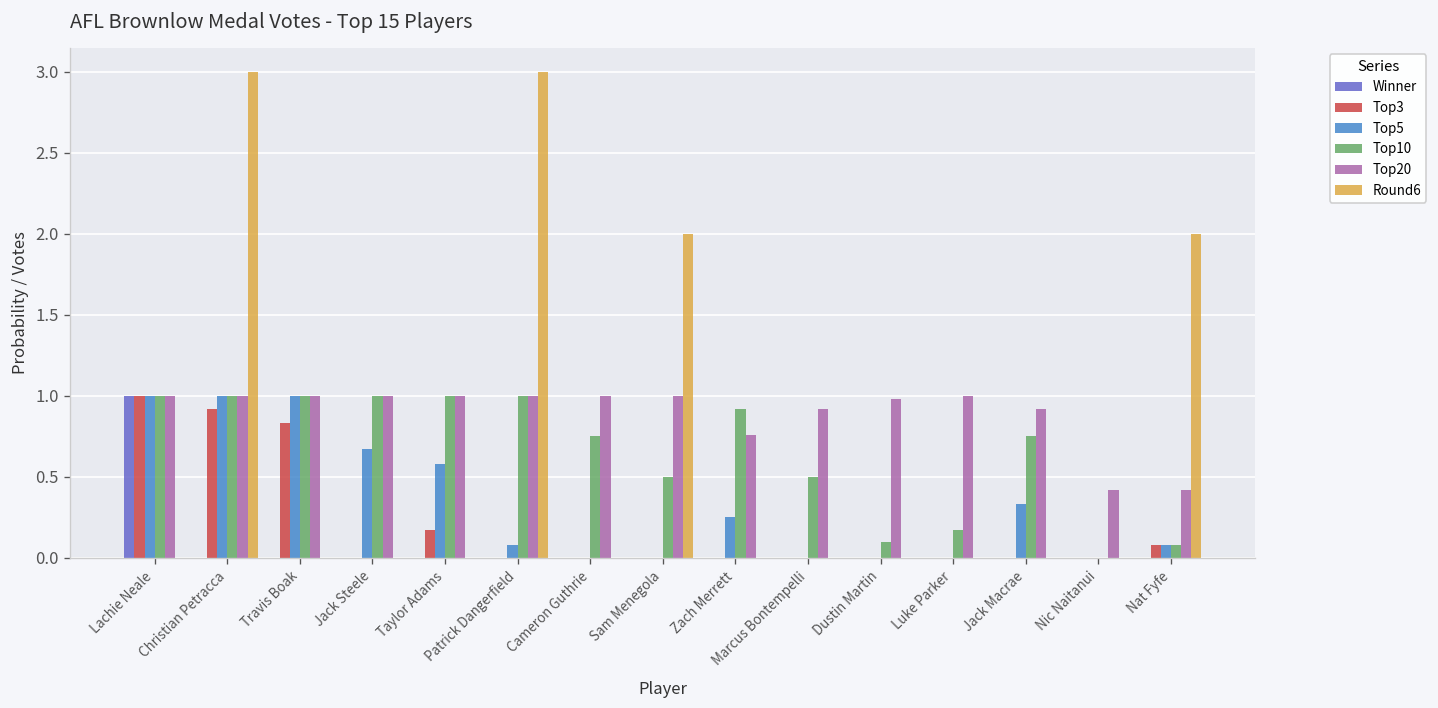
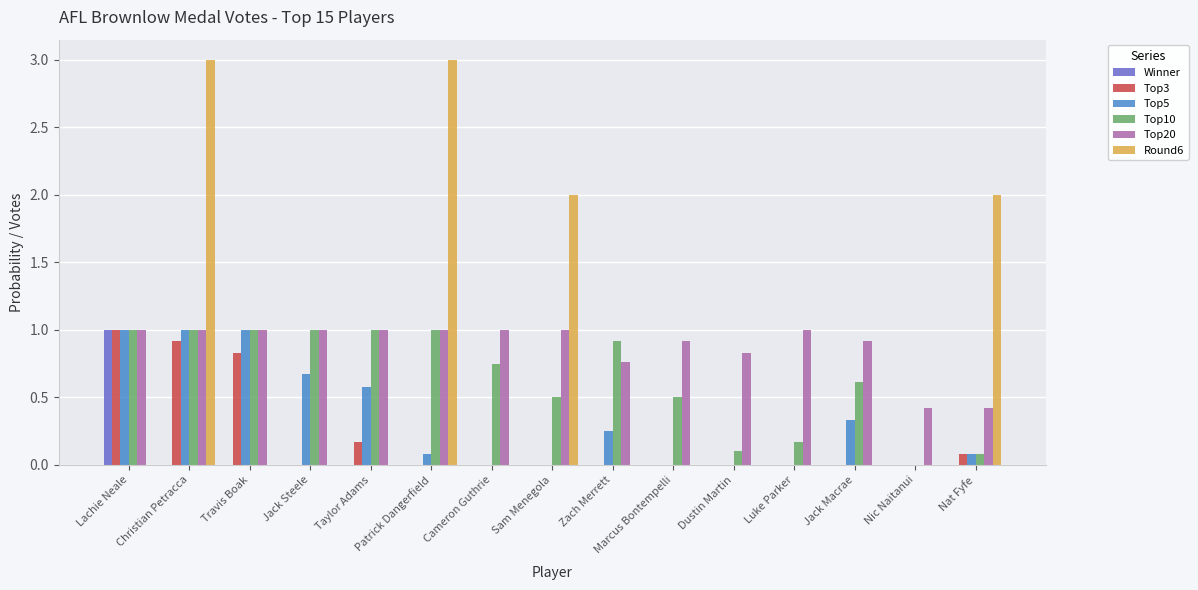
  {
    "Top3": {
      "Lachie Neale": 1.00,
      "Christian Petracca": 0.92,
      "Travis Boak": 0.83,
      "Jack Steele": 0.00,
      "Taylor Adams": 0.17,
      "Patrick Dangerfield": 0.00,
      "Cameron Guthrie": 0.00,
      "Sam Menegola": 0.00,
      "Zach Merrett": 0.00,
      "Marcus Bontempelli": 0.00,
      "Dustin Martin": 0.00,
      "Luke Parker": 0.00,
      "Jack Macrae": 0.00,
      "Nic Naitanui": 0.00,
      "Nat Fyfe": 0.08
    },
    "Top10": {
      "Lachie Neale": 1.00,
      "Christian Petracca": 1.00,
      "Travis Boak": 1.00,
      "Jack Steele": 1.00,
      "Taylor Adams": 1.00,
      "Patrick Dangerfield": 1.00,
      "Cameron Guthrie": 0.75,
      "Sam Menegola": 0.50,
      "Zach Merrett": 0.92,
      "Marcus Bontempelli": 0.50,
      "Dustin Martin": 0.10,
      "Luke Parker": 0.17,
-     "Jack Macrae": 0.75,
+     "Jack Macrae": 0.61,
      "Nic Naitanui": 0.00,
      "Nat Fyfe": 0.08
    },
    "Top20": {
      "Lachie Neale": 1.00,
      "Christian Petracca": 1.00,
      "Travis Boak": 1.00,
      "Jack Steele": 1.00,
      "Taylor Adams": 1.00,
      "Patrick Dangerfield": 1.00,
      "Cameron Guthrie": 1.00,
      "Sam Menegola": 1.00,
      "Zach Merrett": 0.76,
      "Marcus Bontempelli": 0.92,
-     "Dustin Martin": 0.98,
+     "Dustin Martin": 0.83,
      "Luke Parker": 1.00,
      "Jack Macrae": 0.92,
      "Nic Naitanui": 0.42,
      "Nat Fyfe": 0.42
    },
    "Round6": {
      "Lachie Neale": 0.00,
      "Christian Petracca": 3.00,
      "Travis Boak": 0.00,
      "Jack Steele": 0.00,
      "Taylor Adams": 0.00,
      "Patrick Dangerfield": 3.00,
      "Cameron Guthrie": 0.00,
      "Sam Menegola": 2.00,
      "Zach Merrett": 0.00,
      "Marcus Bontempelli": 0.00,
      "Dustin Martin": 0.00,
      "Luke Parker": 0.00,
      "Jack Macrae": 0.00,
      "Nic Naitanui": 0.00,
      "Nat Fyfe": 2.00
    }
  }
